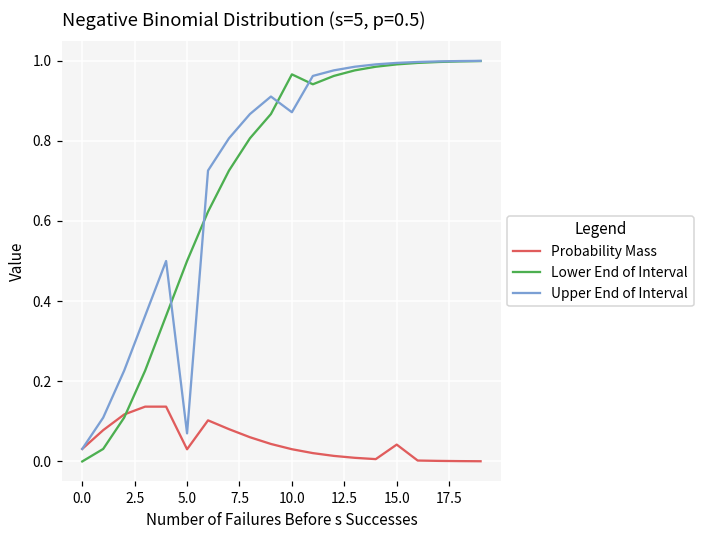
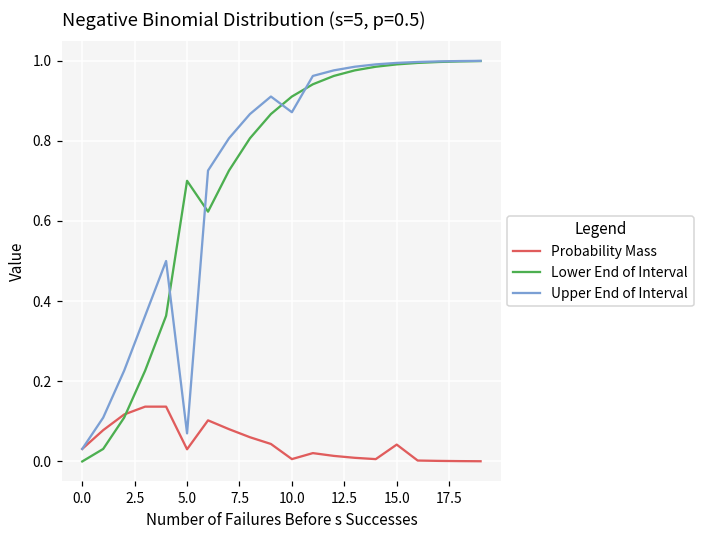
  {
    "Probability Mass": {
      "5.0": 0.03,
-     "10.0": 0.03,
+     "10.0": 0.01,
      "15.0": 0.04
    },
    "Lower End of Interval": {
      "0.0": 0.00,
-     "5.0": 0.5,
-     "10.0": 0.97
+     "5.0": 0.7,
+     "10.0": 0.91
    },
    "Upper End of Interval": {
      "5.0": 0.07,
      "10.0": 0.87
    }
  }
